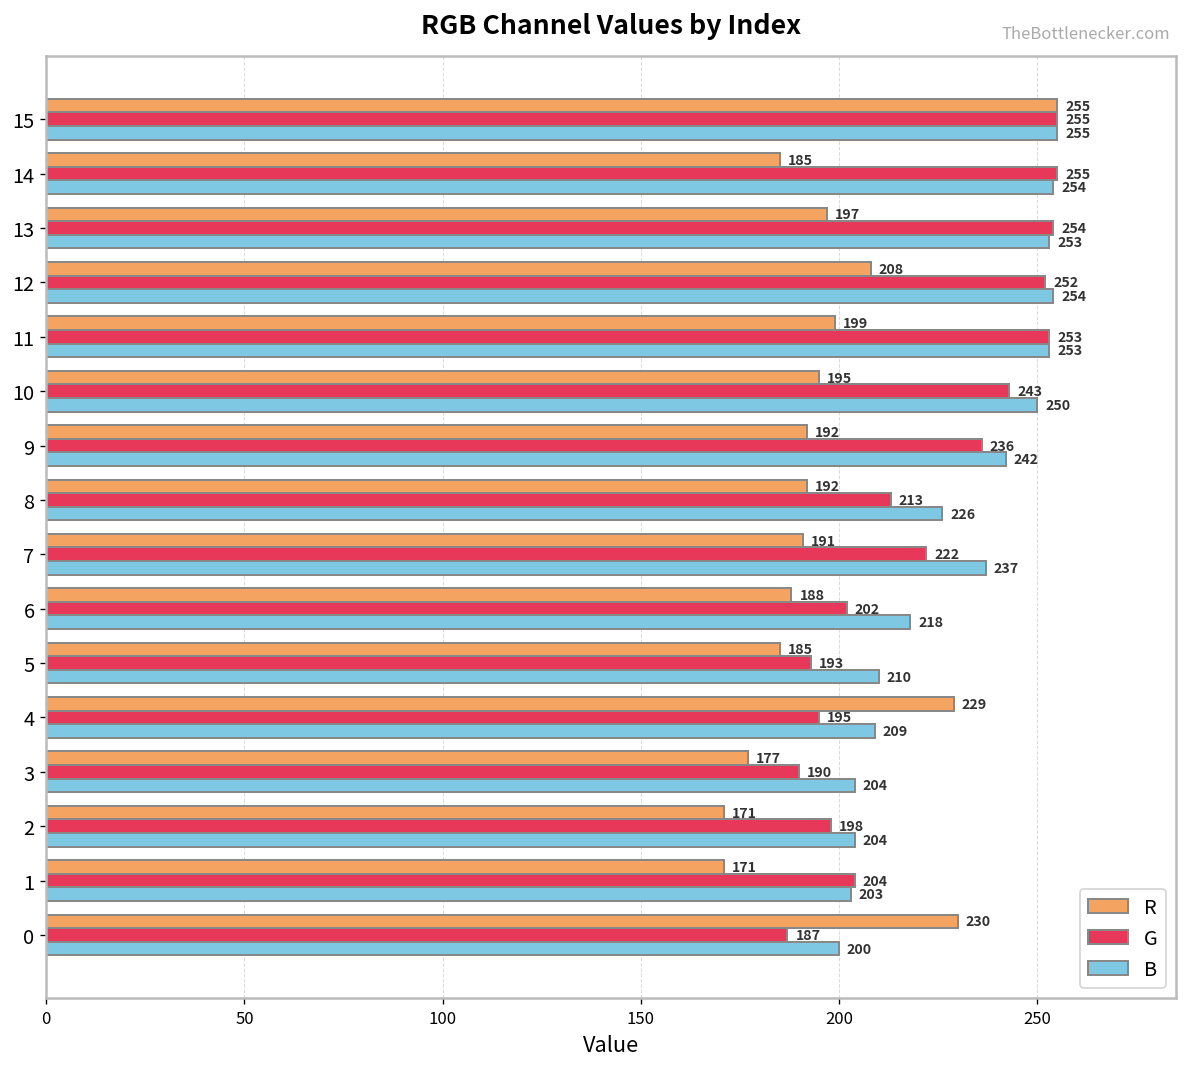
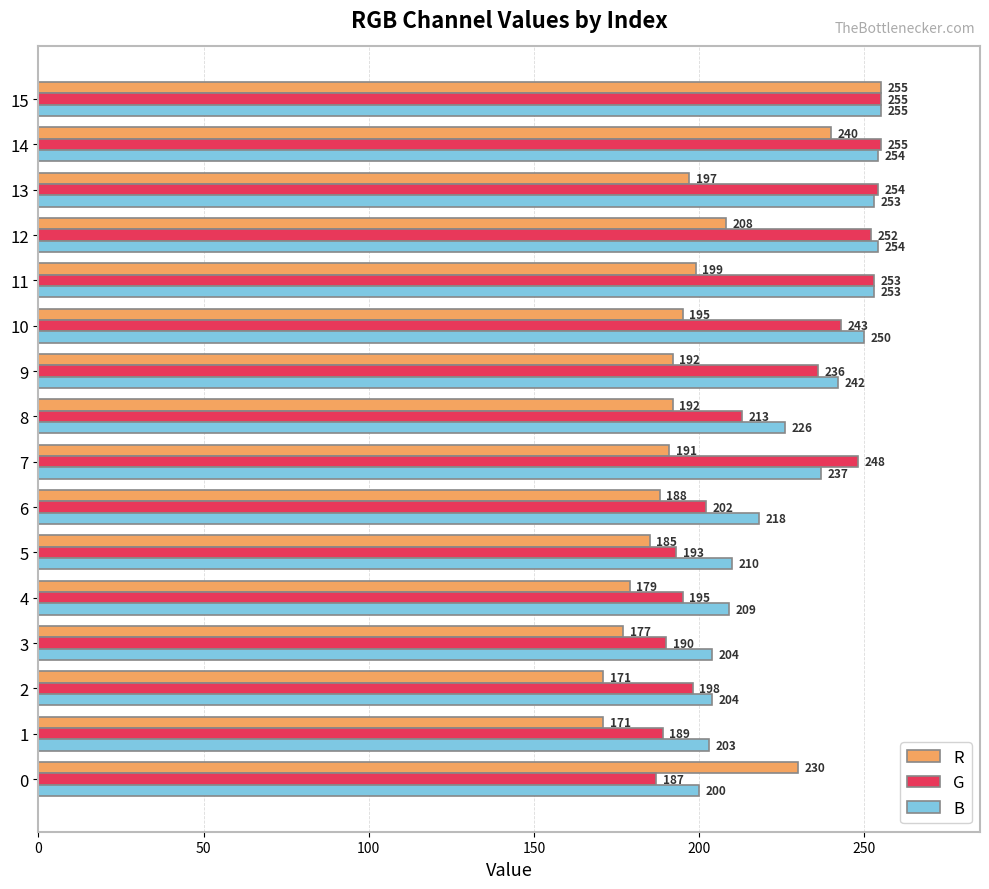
  {
    "R": {
      "15": 255,
-     "14": 185,
+     "14": 240,
      "13": 197,
      "12": 208,
      "11": 199,
      "10": 195,
      "9": 192,
      "8": 192,
      "7": 191,
      "6": 188,
      "5": 185,
-     "4": 229,
+     "4": 179,
      "3": 177,
      "2": 171,
      "1": 171,
      "0": 230
    },
    "G": {
      "15": 255,
      "14": 255,
      "13": 254,
      "12": 252,
      "11": 253,
      "10": 243,
      "9": 236,
      "8": 213,
-     "7": 222,
+     "7": 248,
      "6": 202,
      "5": 193,
      "4": 195,
      "3": 190,
      "2": 198,
-     "1": 204,
+     "1": 189,
      "0": 187
    },
    "B": {
      "15": 255,
      "14": 254,
      "13": 253,
      "12": 254,
      "11": 253,
      "10": 250,
      "9": 242,
      "8": 226,
      "7": 237,
      "6": 218,
      "5": 210,
      "4": 209,
      "3": 204,
      "2": 204,
      "1": 203,
      "0": 200
    }
  }
